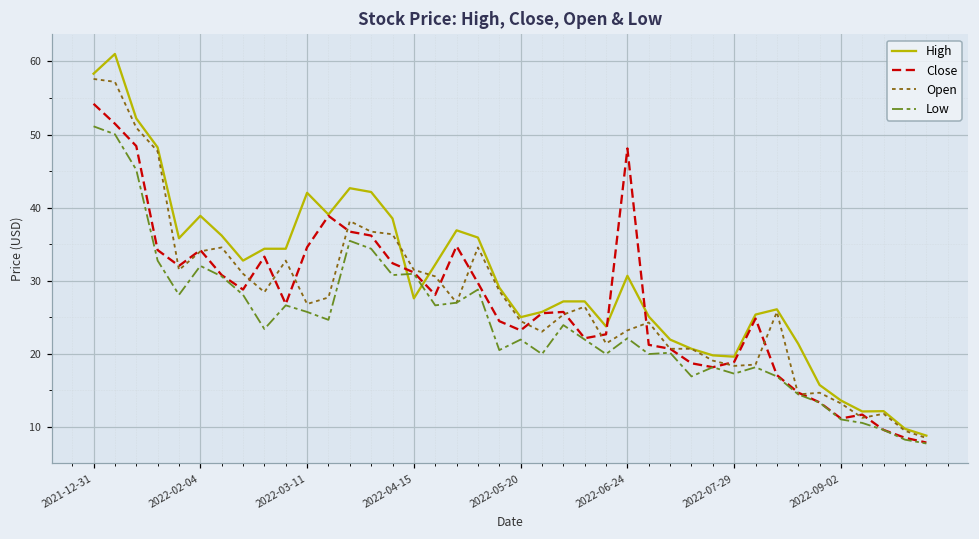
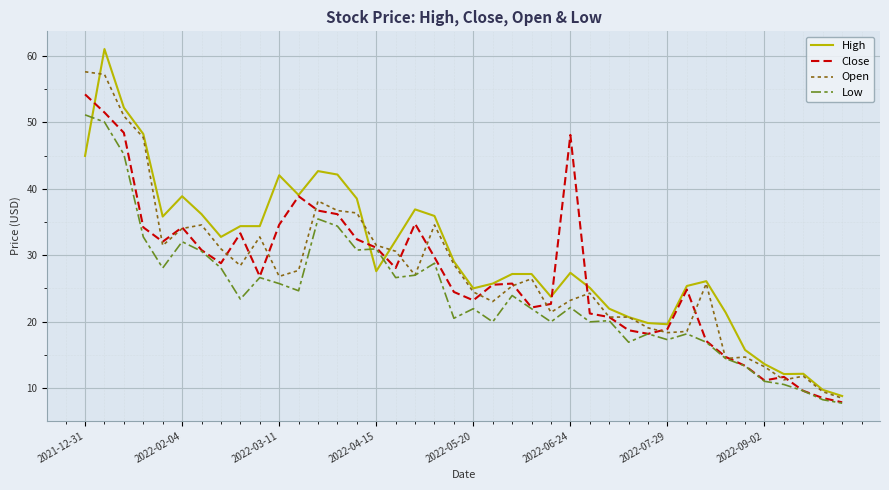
  {
    "High": {
-     "2021-12-31": 58,
+     "2021-12-31": 45,
      "2022-02-04": 39,
      "2022-03-11": 42,
      "2022-04-15": 28,
      "2022-05-20": 25,
-     "2022-06-24": 31,
+     "2022-06-24": 27,
      "2022-07-29": 20,
      "2022-09-02": 14
    },
    "Close": {
      "2021-12-31": 54,
      "2022-03-11": 35,
      "2022-05-20": 23,
      "2022-06-24": 48,
      "2022-07-29": 19
    }
  }
